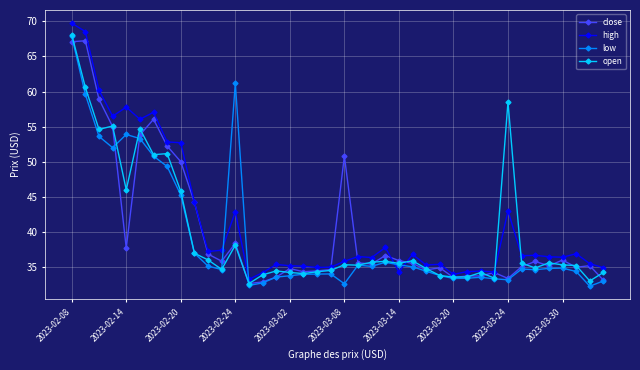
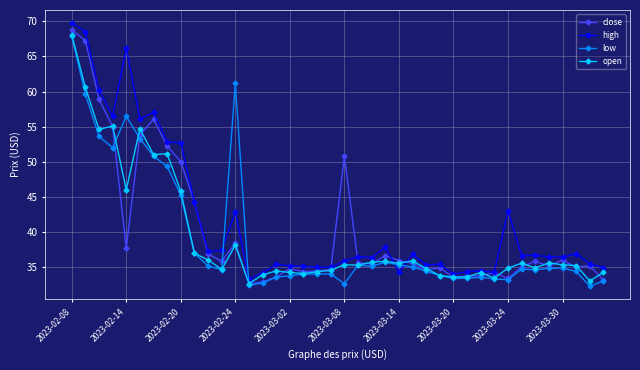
  {
    "close": {
-     "2023-02-08": 67,
+     "2023-02-08": 69,
      "2023-02-14": 38,
      "2023-02-20": 50,
      "2023-03-02": 35,
      "2023-03-08": 51,
      "2023-03-14": 36,
      "2023-03-30": 36
    },
    "high": {
      "2023-02-08": 70,
-     "2023-02-14": 58,
+     "2023-02-14": 66,
      "2023-02-20": 53,
      "2023-02-24": 43,
      "2023-03-02": 35,
      "2023-03-08": 36,
      "2023-03-14": 34,
      "2023-03-20": 34,
      "2023-03-24": 43,
      "2023-03-30": 36
    },
    "low": {
-     "2023-02-14": 54,
+     "2023-02-14": 56,
      "2023-02-20": 45,
      "2023-02-24": 61,
      "2023-03-02": 34,
      "2023-03-08": 33,
      "2023-03-30": 35
    },
    "open": {
      "2023-02-14": 46,
      "2023-02-20": 46,
      "2023-03-02": 34,
      "2023-03-08": 35,
-     "2023-03-24": 59,
+     "2023-03-24": 35,
      "2023-03-30": 35
    }
  }
